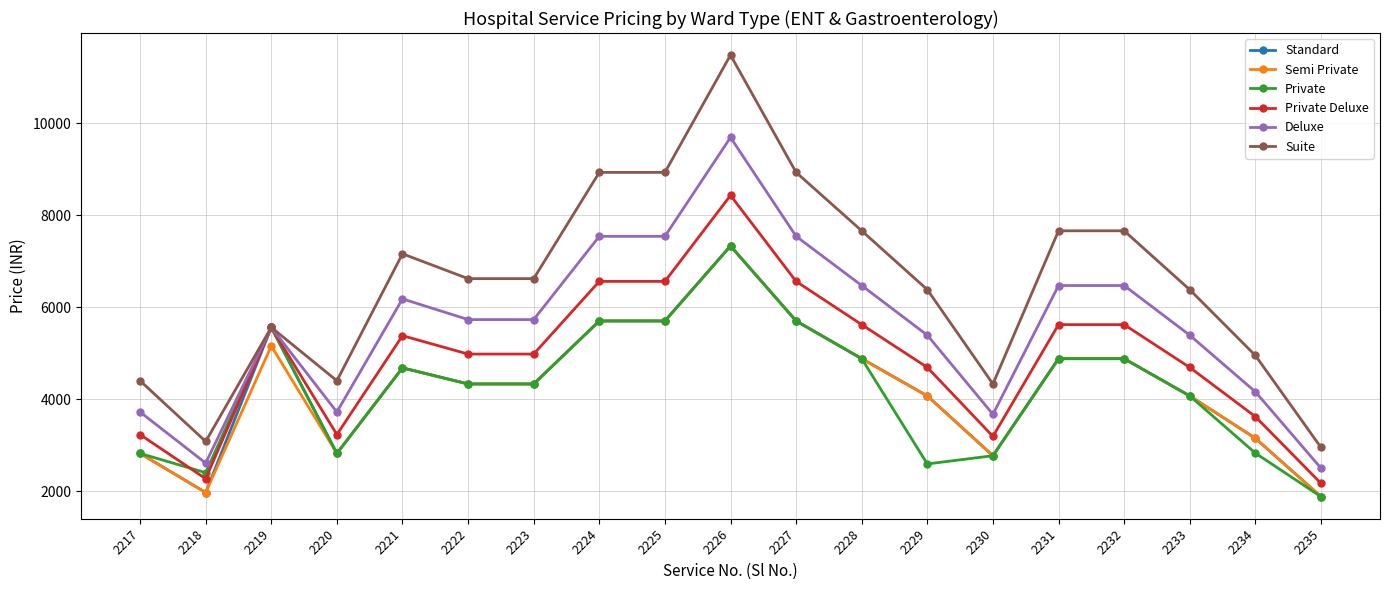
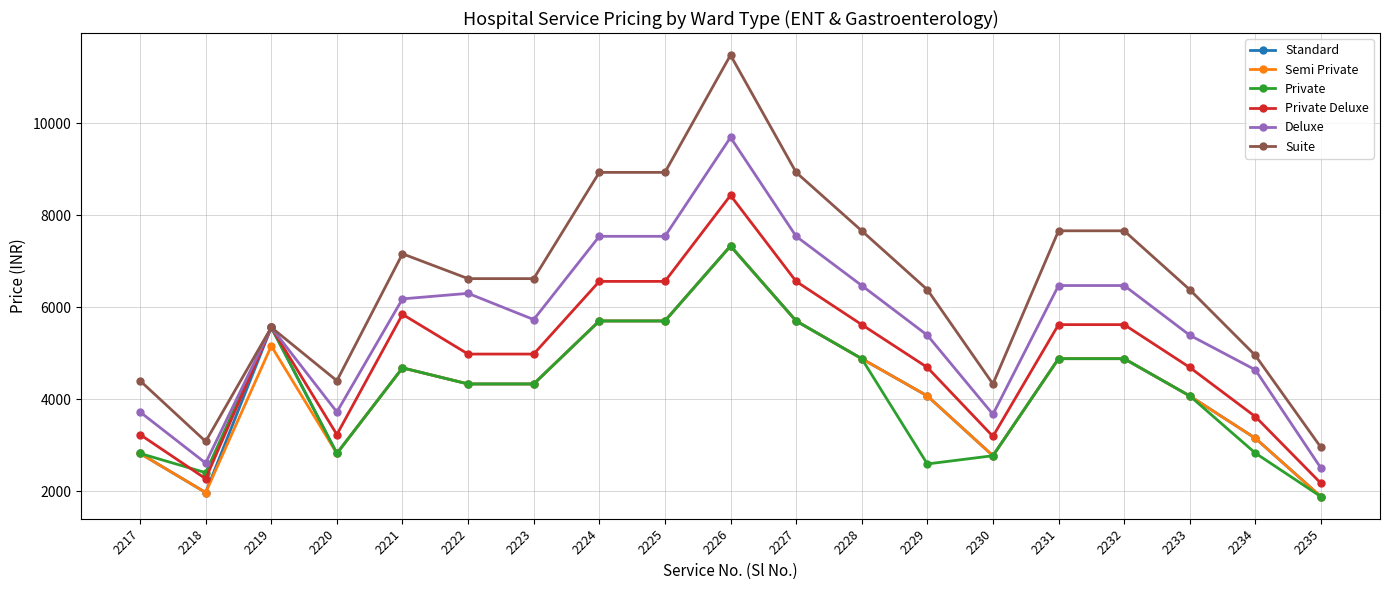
  {
    "Semi Private": {
      "2219": 5200
    },
    "Private": {
      "2218": 2400,
      "2229": 2600,
      "2234": 2800
    },
    "Private Deluxe": {
      "2217": 3200,
      "2218": 2300,
      "2220": 3200,
-     "2221": 5400,
+     "2221": 5800,
      "2222": 5000,
      "2223": 5000,
      "2224": 6600,
      "2225": 6600,
      "2226": 8400,
      "2227": 6600,
      "2228": 5600,
      "2229": 4700,
      "2230": 3200,
      "2231": 5600,
      "2232": 5600,
      "2233": 4700,
      "2234": 3600,
      "2235": 2200
    },
    "Deluxe": {
      "2217": 3700,
      "2218": 2600,
      "2220": 3700,
      "2221": 6200,
-     "2222": 5700,
+     "2222": 6300,
      "2223": 5700,
      "2224": 7500,
      "2225": 7500,
      "2226": 9700,
      "2227": 7500,
      "2228": 6500,
      "2229": 5400,
      "2230": 3700,
      "2231": 6500,
      "2232": 6500,
      "2233": 5400,
-     "2234": 4200,
+     "2234": 4600,
      "2235": 2500
    },
    "Suite": {
      "2217": 4400,
      "2218": 3100,
      "2220": 4400,
      "2221": 7200,
      "2222": 6600,
      "2223": 6600,
      "2224": 8900,
      "2225": 8900,
      "2226": 11500,
      "2227": 8900,
      "2228": 7700,
      "2229": 6400,
      "2230": 4300,
      "2231": 7700,
      "2232": 7700,
      "2233": 6400,
      "2234": 5000,
      "2235": 3000
    }
  }
